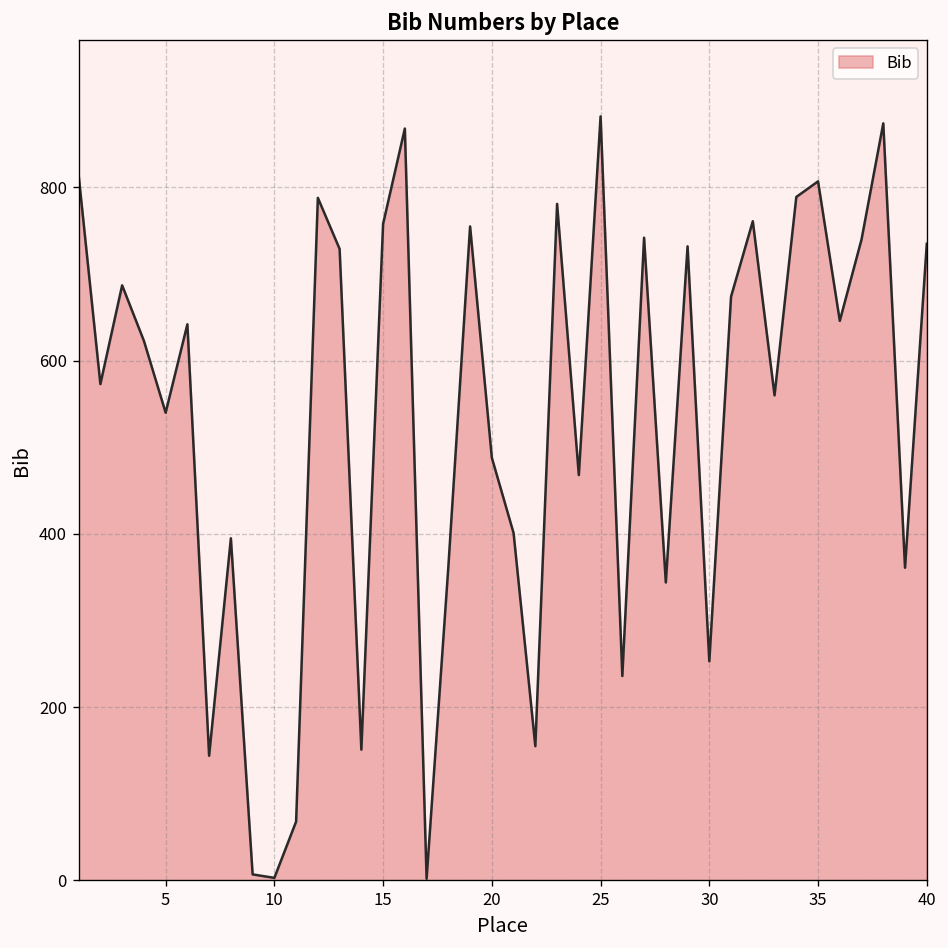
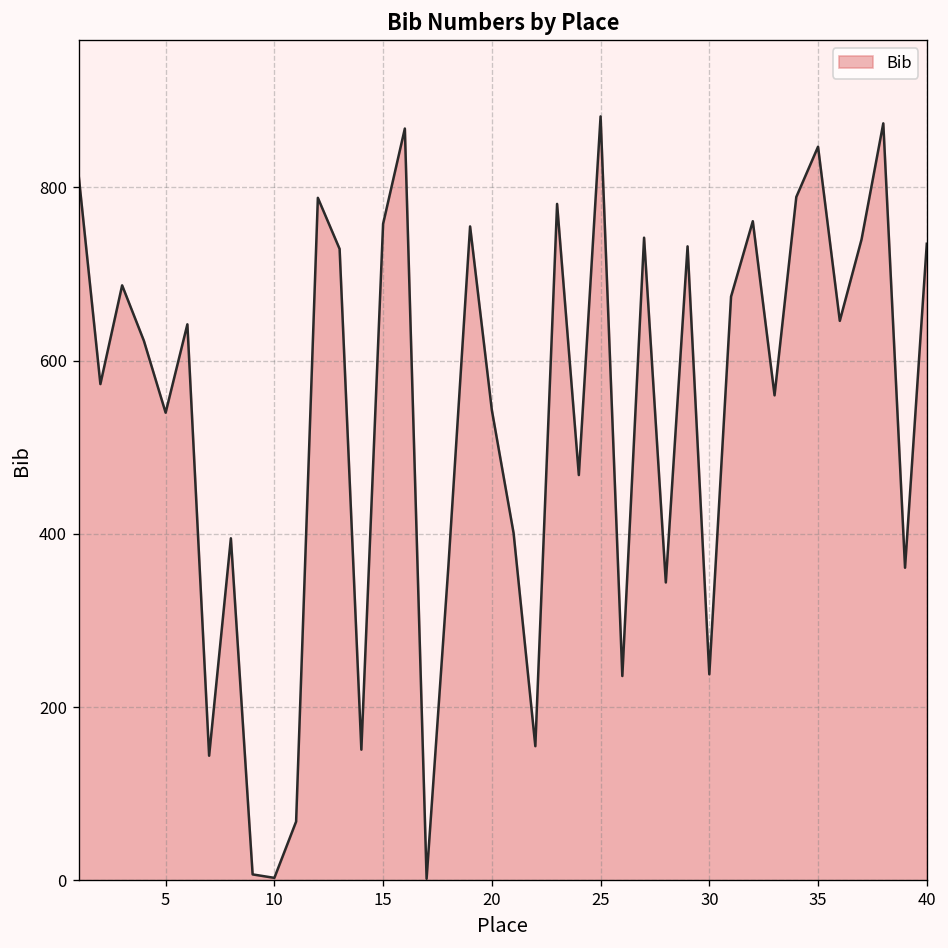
  {
    "5": 540,
    "10": 0,
    "15": 760,
-   "20": 490,
+   "20": 540,
    "25": 880,
-   "30": 250,
-   "35": 810,
+   "30": 240,
+   "35": 850,
    "40": 740
  }
